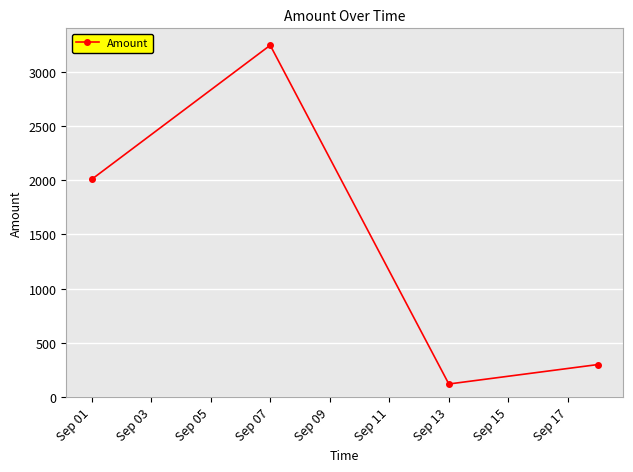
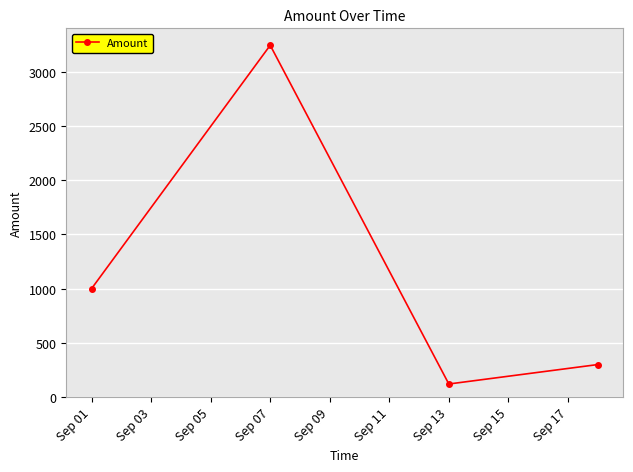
  {
-   "Sep 01": 2010,
+   "Sep 01": 1000,
    "Sep 07": 3240,
    "Sep 13": 120
  }
